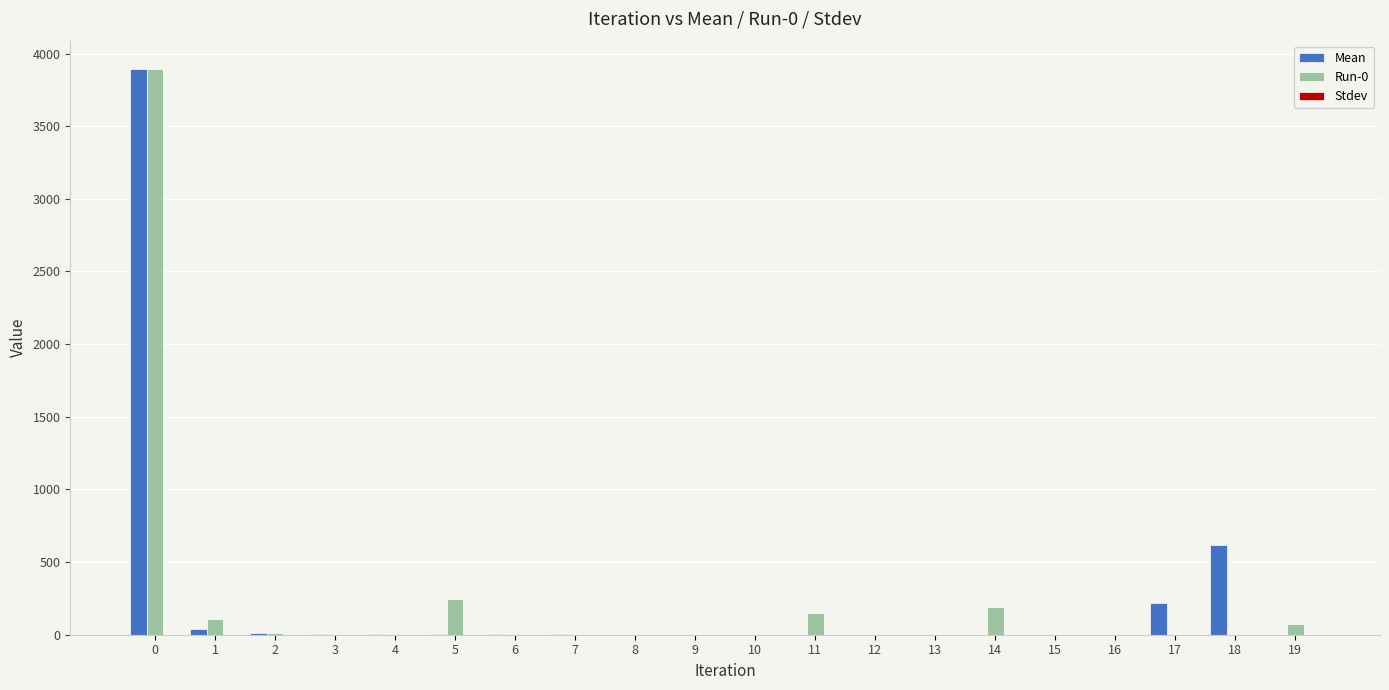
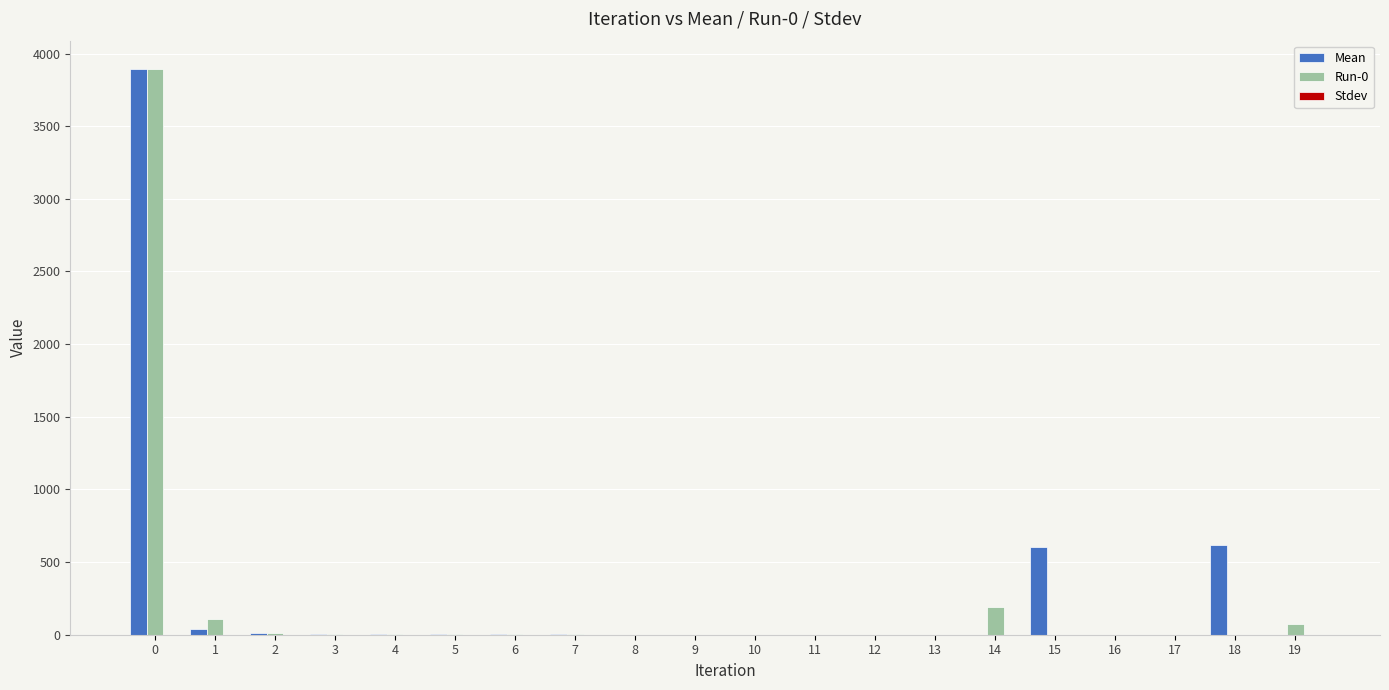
  {
    "Mean": {
      "0": 3890,
      "1": 40,
-     "15": 0,
-     "17": 220,
+     "15": 600,
+     "17": 0,
      "18": 620
    },
    "Run-0": {
      "0": 3890,
      "1": 110,
-     "5": 250,
-     "11": 150,
+     "5": 0,
+     "11": 0,
      "14": 190,
      "19": 70
    },
    "Stdev": {
      "0": 0,
      "1": 0,
      "2": 0,
      "3": 0,
      "4": 0,
      "5": 0,
      "6": 0,
      "7": 0,
      "8": 0,
      "9": 0,
      "10": 0,
      "11": 0,
      "12": 0,
      "13": 0,
      "14": 0,
      "15": 0,
      "16": 0,
      "17": 0,
      "18": 0,
      "19": 0
    }
  }
